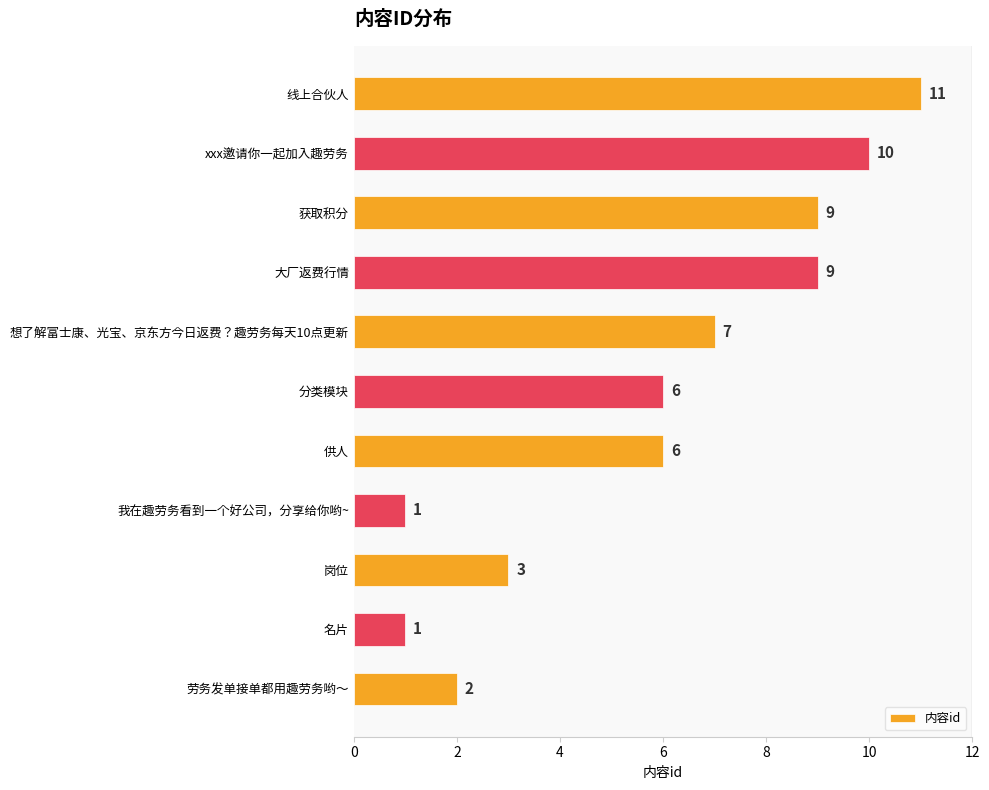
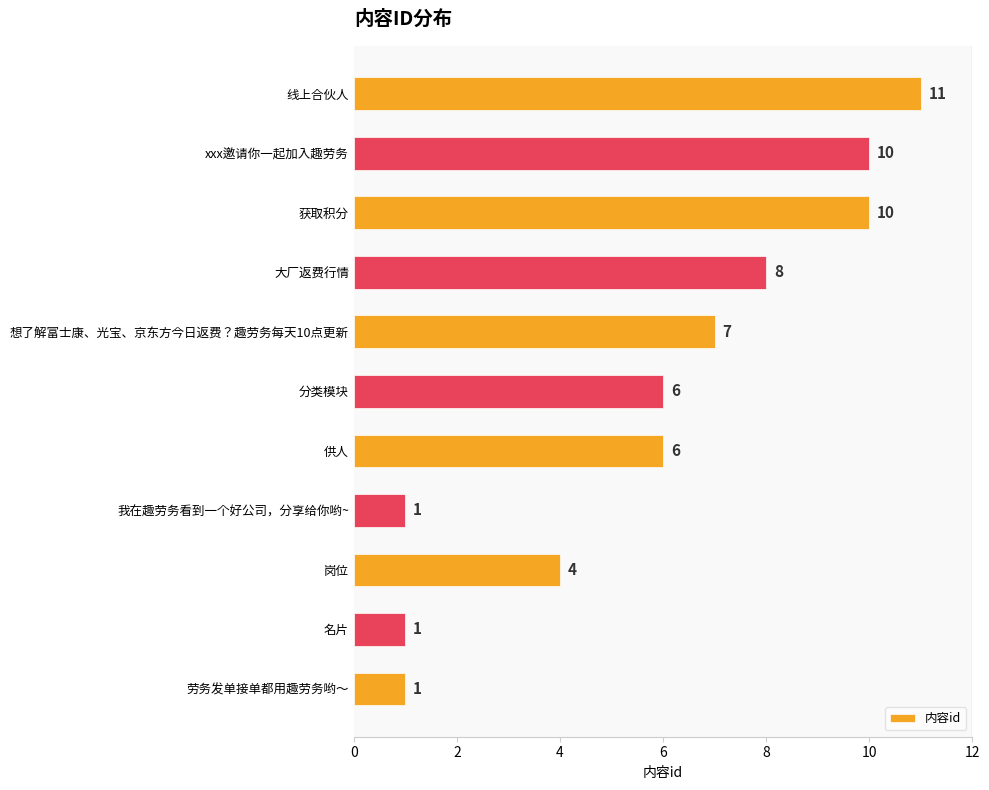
  {
    "线上合伙人": 11,
    "xxx邀请你一起加入趣劳务": 10,
-   "获取积分": 9,
-   "大厂返费行情": 9,
+   "获取积分": 10,
+   "大厂返费行情": 8,
    "想了解富士康、光宝、京东方今日返费？趣劳务每天10点更新": 7,
    "分类模块": 6,
    "供人": 6,
    "我在趣劳务看到一个好公司，分享给你哟~": 1,
-   "岗位": 3,
+   "岗位": 4,
    "名片": 1,
-   "劳务发单接单都用趣劳务哟～": 2
+   "劳务发单接单都用趣劳务哟～": 1
  }
